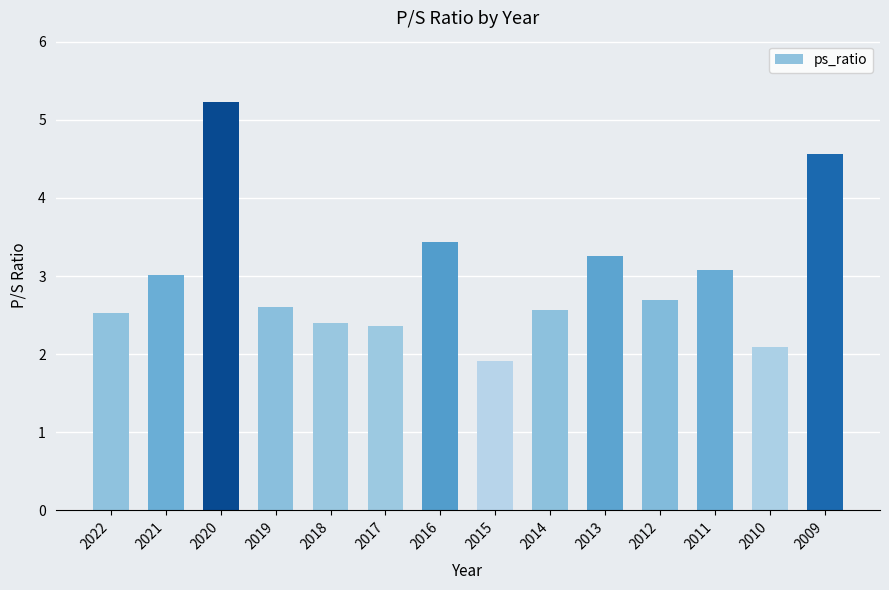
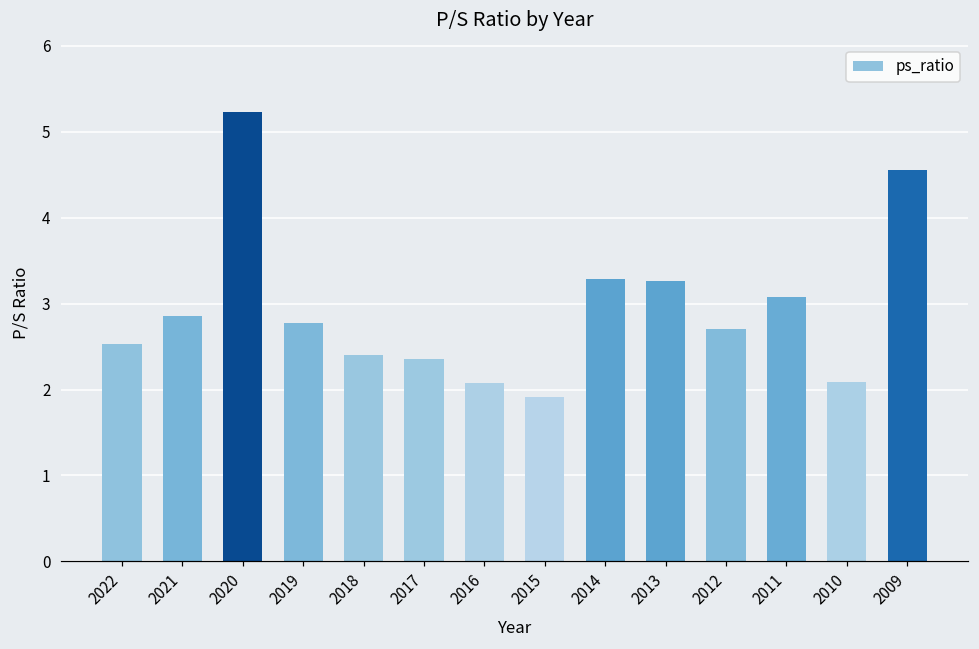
  {
    "2022": 2.5,
-   "2021": 3.0,
+   "2021": 2.9,
    "2020": 5.2,
-   "2019": 2.6,
+   "2019": 2.8,
    "2018": 2.4,
    "2017": 2.4,
-   "2016": 3.4,
+   "2016": 2.1,
    "2015": 1.9,
-   "2014": 2.6,
+   "2014": 3.3,
    "2013": 3.3,
    "2012": 2.7,
    "2011": 3.1,
    "2010": 2.1,
    "2009": 4.6
  }
